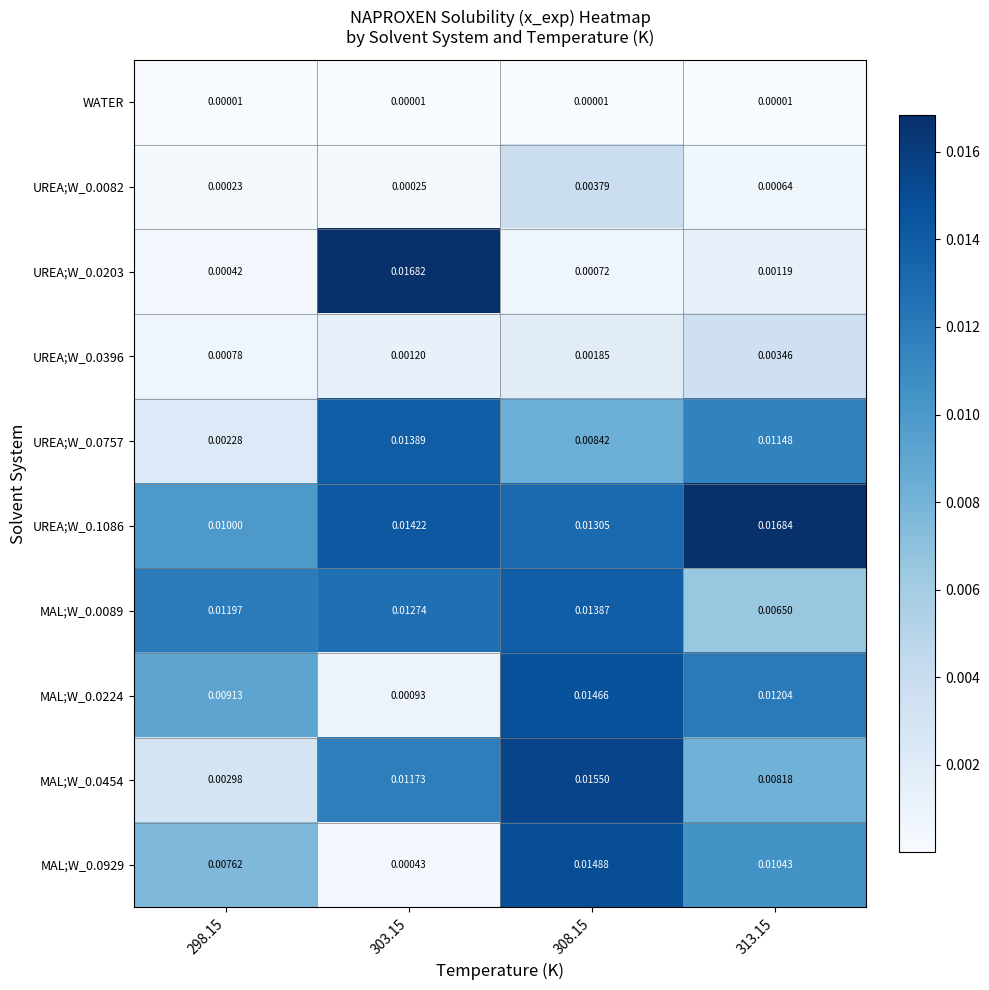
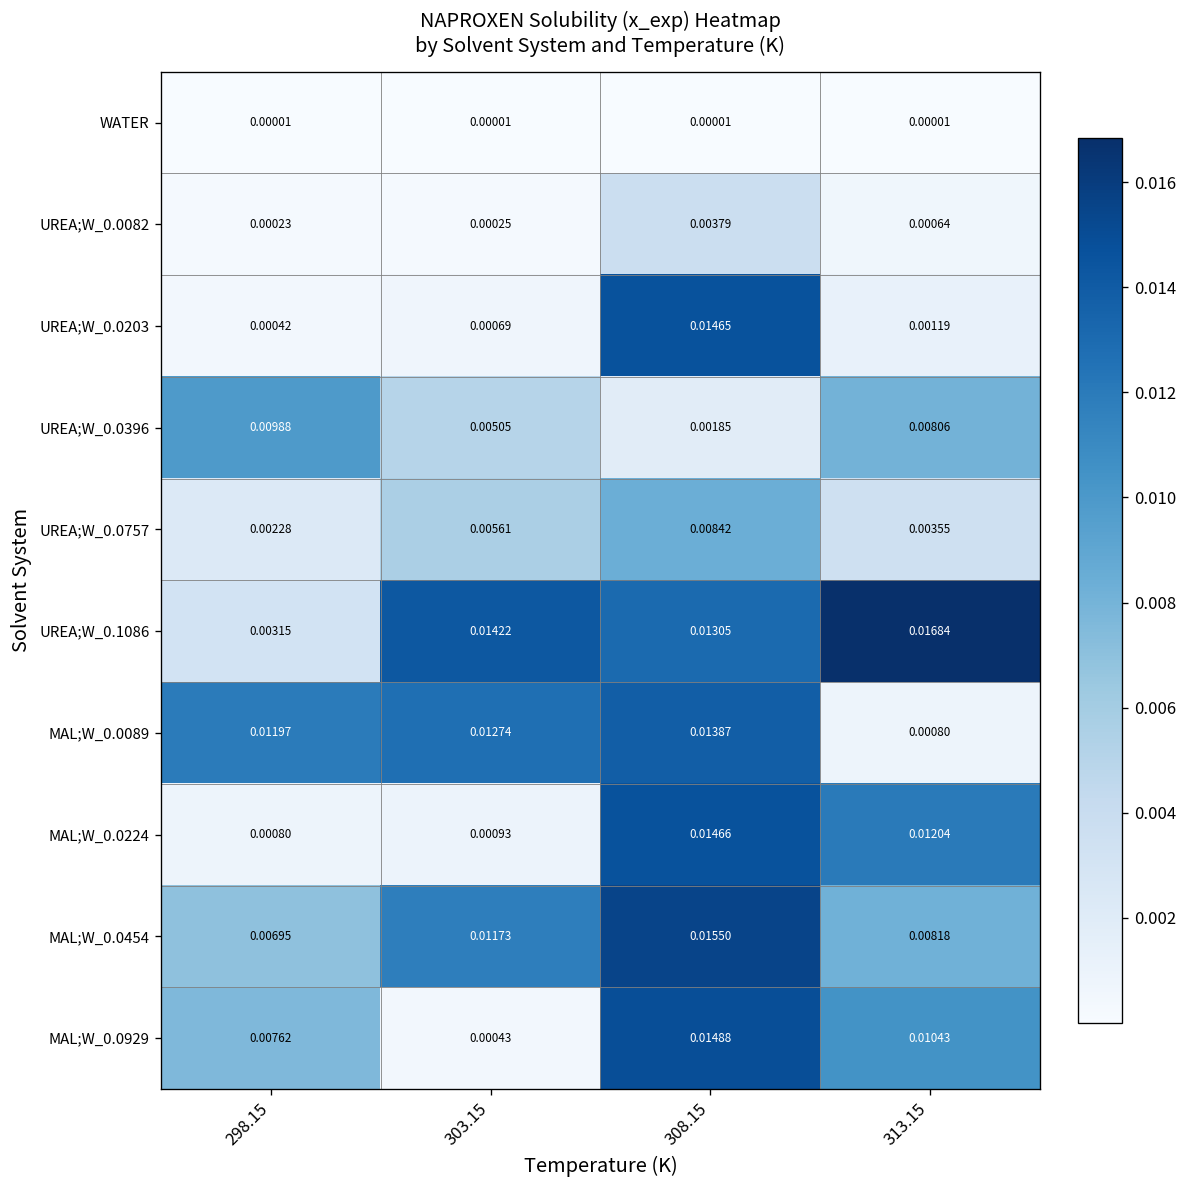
  {
    "WATER": {
      "298.15": 0.00001,
      "303.15": 0.00001,
      "308.15": 0.00001,
      "313.15": 0.00001
    },
    "UREA;W_0.0082": {
      "298.15": 0.00023,
      "303.15": 0.00025,
      "308.15": 0.00379,
      "313.15": 0.00064
    },
    "UREA;W_0.0203": {
      "298.15": 0.00042,
-     "303.15": 0.01682,
-     "308.15": 0.00072,
+     "303.15": 0.00069,
+     "308.15": 0.01465,
      "313.15": 0.00119
    },
    "UREA;W_0.0396": {
-     "298.15": 0.00078,
-     "303.15": 0.00120,
+     "298.15": 0.00988,
+     "303.15": 0.00505,
      "308.15": 0.00185,
-     "313.15": 0.00346
+     "313.15": 0.00806
    },
    "UREA;W_0.0757": {
      "298.15": 0.00228,
-     "303.15": 0.01389,
+     "303.15": 0.00561,
      "308.15": 0.00842,
-     "313.15": 0.01148
+     "313.15": 0.00355
    },
    "UREA;W_0.1086": {
-     "298.15": 0.01000,
+     "298.15": 0.00315,
      "303.15": 0.01422,
      "308.15": 0.01305,
      "313.15": 0.01684
    },
    "MAL;W_0.0089": {
      "298.15": 0.01197,
      "303.15": 0.01274,
      "308.15": 0.01387,
-     "313.15": 0.00650
+     "313.15": 0.00080
    },
    "MAL;W_0.0224": {
-     "298.15": 0.00913,
+     "298.15": 0.00080,
      "303.15": 0.00093,
      "308.15": 0.01466,
      "313.15": 0.01204
    },
    "MAL;W_0.0454": {
-     "298.15": 0.00298,
+     "298.15": 0.00695,
      "303.15": 0.01173,
      "308.15": 0.01550,
      "313.15": 0.00818
    },
    "MAL;W_0.0929": {
      "298.15": 0.00762,
      "303.15": 0.00043,
      "308.15": 0.01488,
      "313.15": 0.01043
    }
  }
